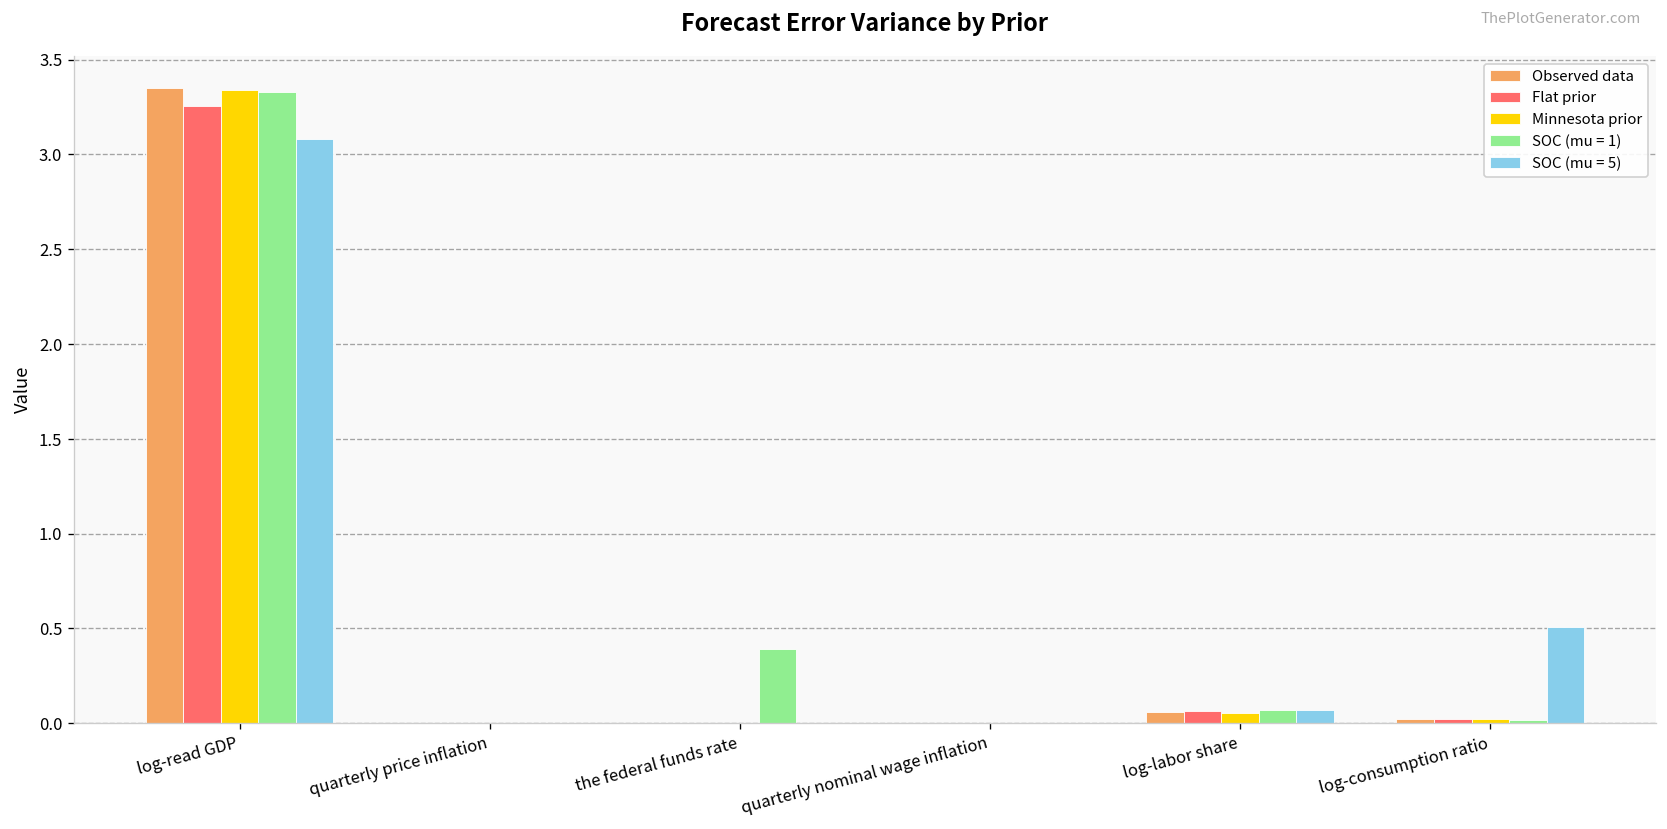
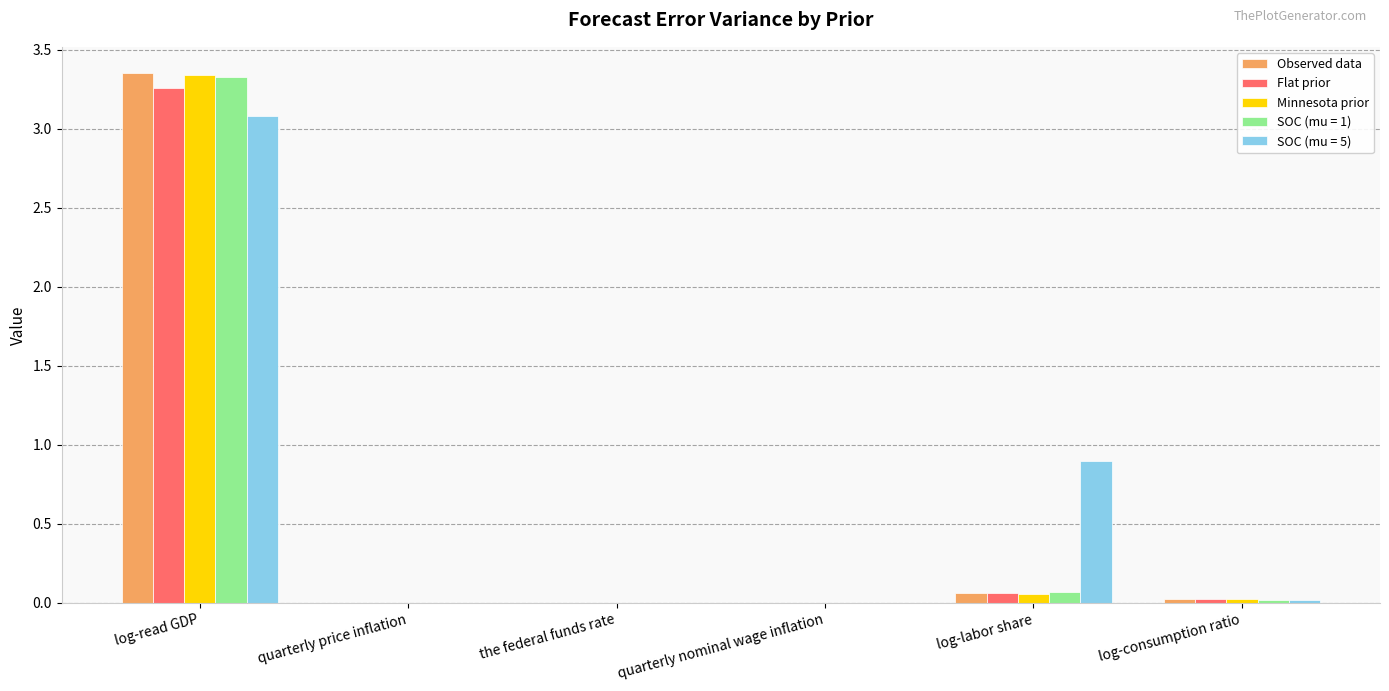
  {
    "Minnesota prior": {
      "log-read GDP": 3.34,
      "log-labor share": 0.06,
      "log-consumption ratio": 0.02
    },
    "SOC (mu = 1)": {
      "log-read GDP": 3.33,
-     "the federal funds rate": 0.39,
+     "the federal funds rate": 0.00,
      "log-labor share": 0.07,
      "log-consumption ratio": 0.02
    },
    "SOC (mu = 5)": {
      "log-read GDP": 3.08,
-     "log-labor share": 0.07,
-     "log-consumption ratio": 0.51
+     "log-labor share": 0.90,
+     "log-consumption ratio": 0.02
    }
  }
